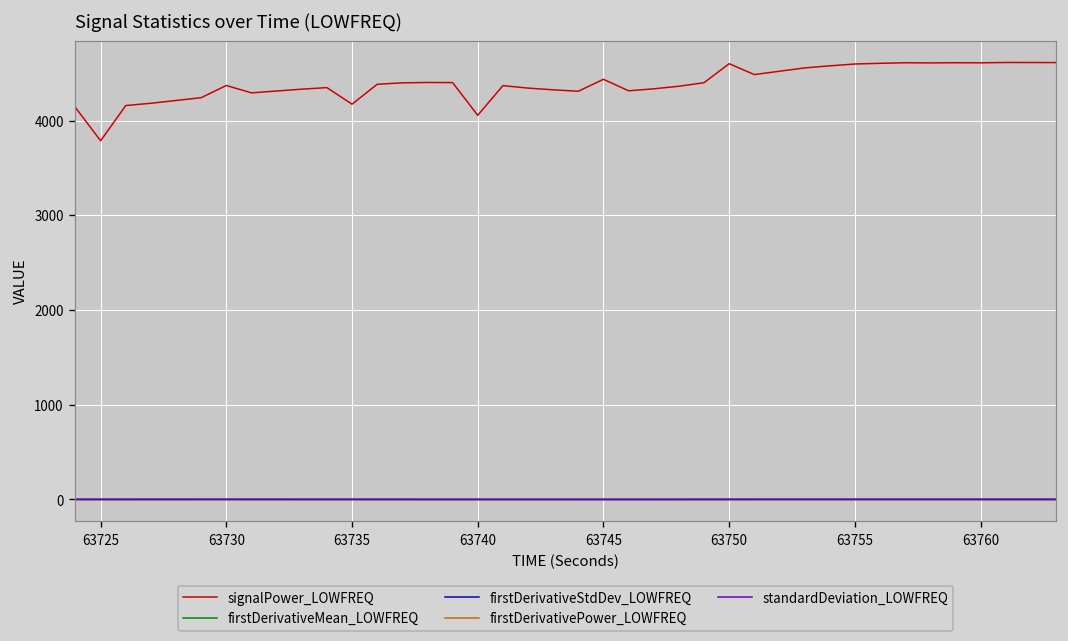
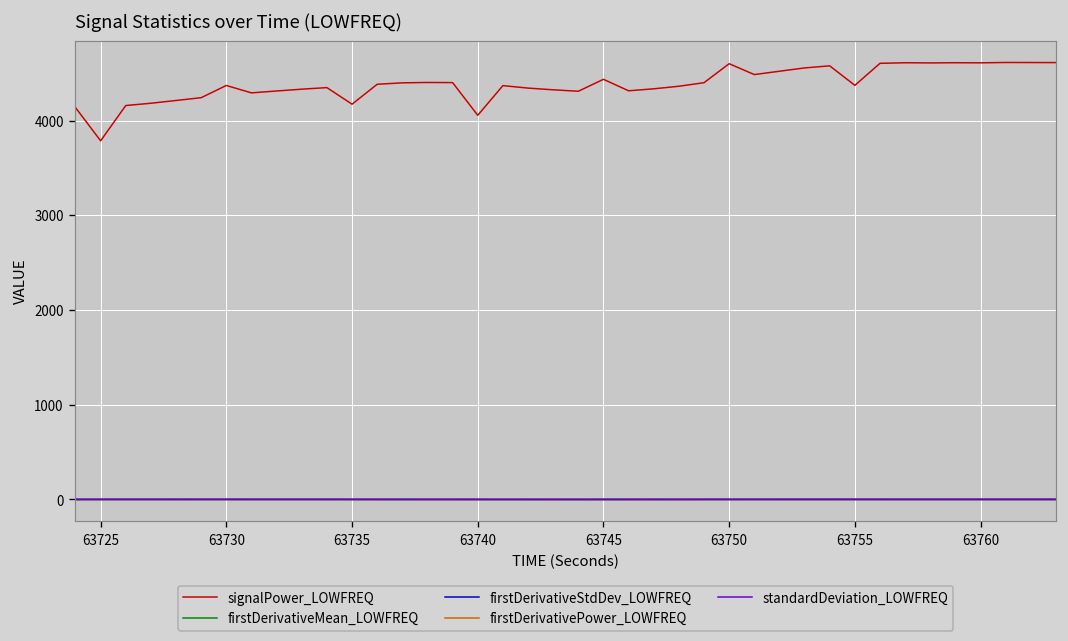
  {
    "signalPower_LOWFREQ": {
      "63725": 3800,
      "63730": 4400,
      "63735": 4200,
      "63740": 4100,
      "63745": 4400,
      "63750": 4600,
-     "63755": 4600,
+     "63755": 4400,
      "63760": 4600
    },
    "standardDeviation_LOWFREQ": {
      "63725": 0,
      "63730": 0,
      "63735": 0,
      "63740": 0,
      "63745": 0,
      "63750": 0,
      "63755": 0,
      "63760": 0
    }
  }
